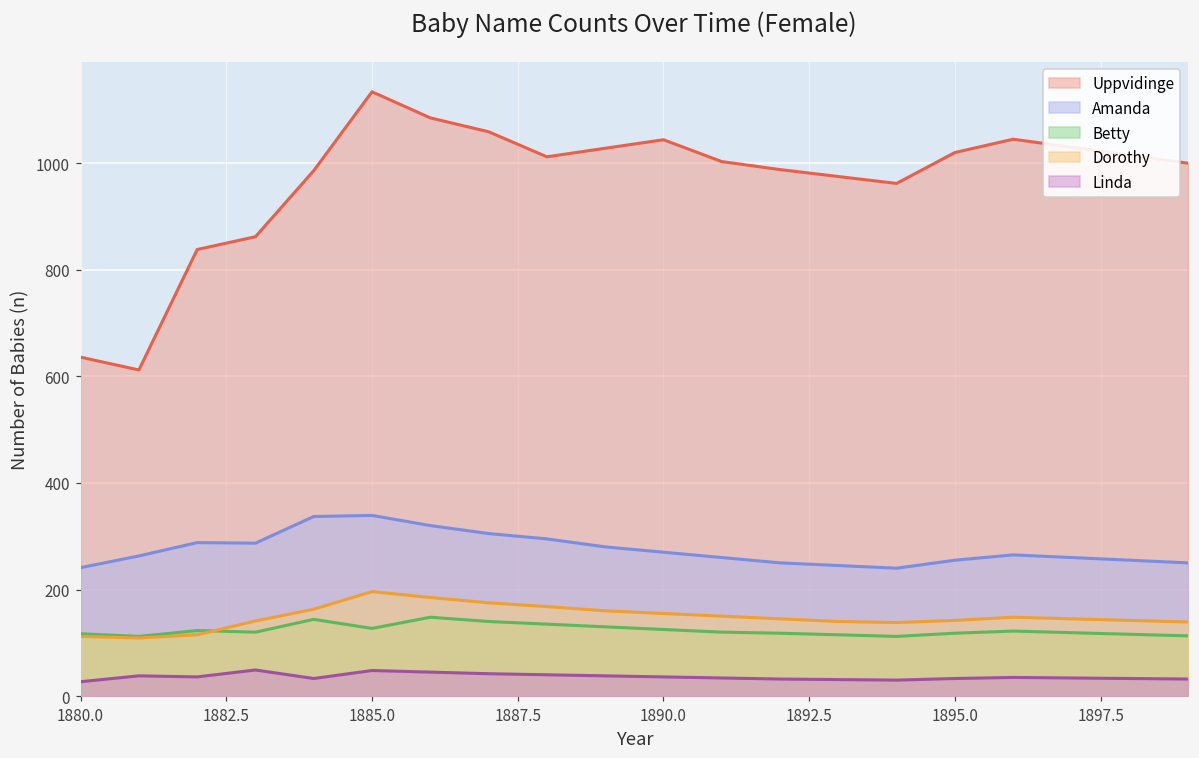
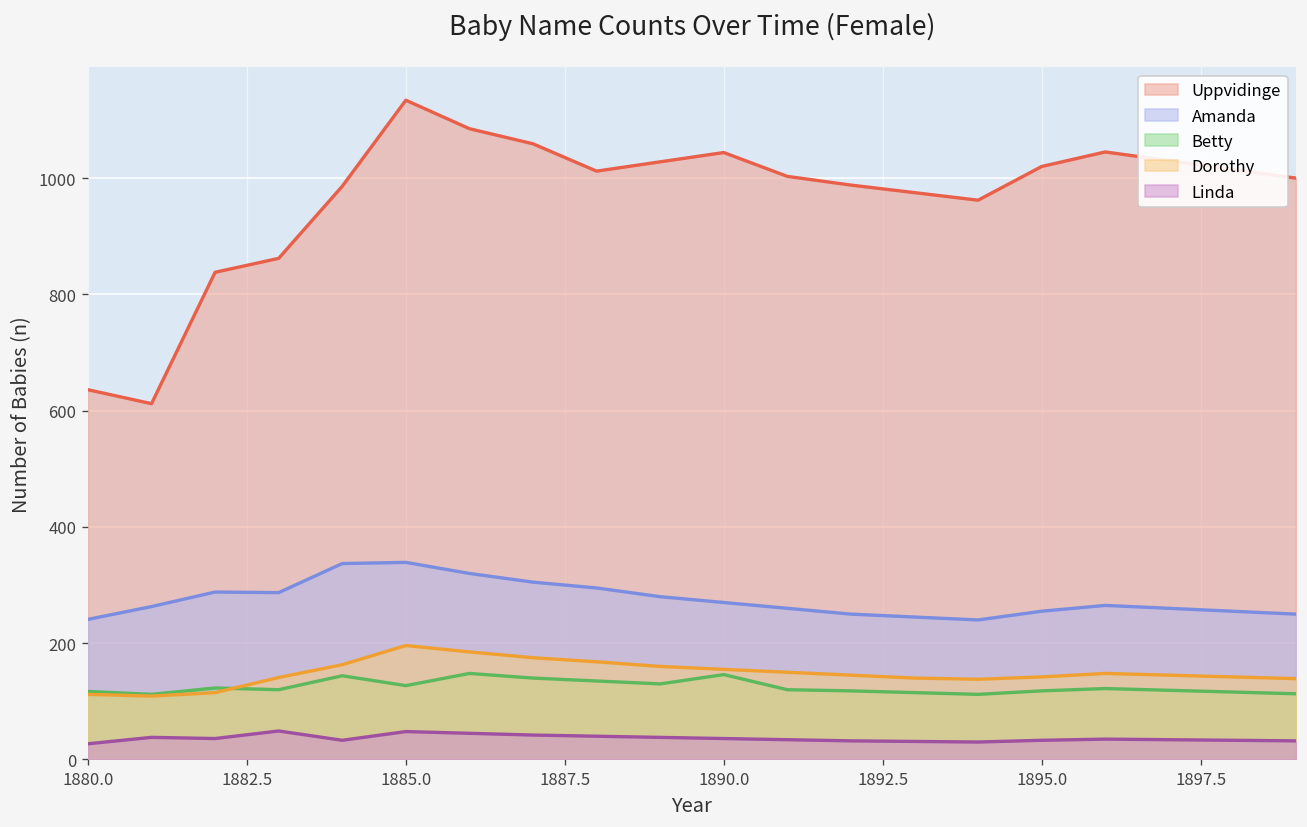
  {
    "Betty": {
      "1885.0": 130,
-     "1890.0": 130,
+     "1890.0": 150,
      "1895.0": 120
    }
  }
